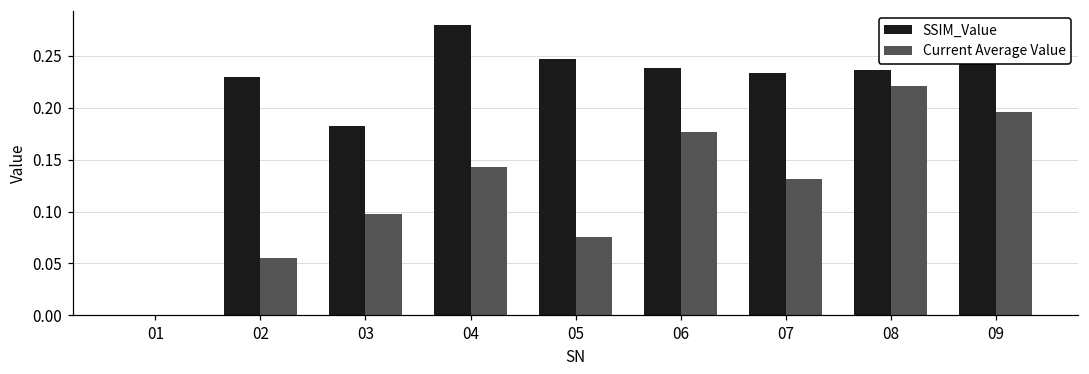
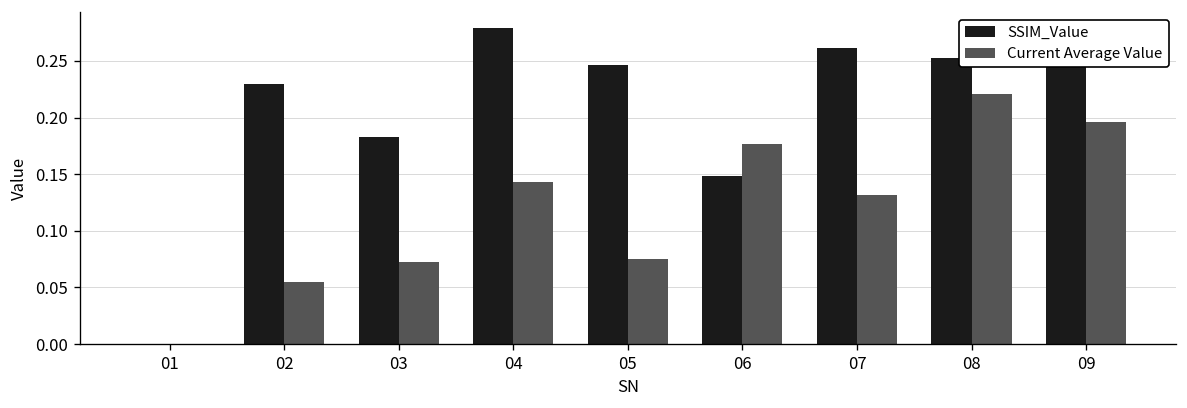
  {
    "SSIM_Value": {
      "02": 0.23,
      "03": 0.18,
      "04": 0.28,
      "05": 0.25,
-     "06": 0.24,
-     "07": 0.23,
-     "08": 0.24
+     "06": 0.15,
+     "07": 0.26,
+     "08": 0.25
    },
    "Current Average Value": {
      "02": 0.06,
-     "03": 0.10,
+     "03": 0.07,
      "04": 0.14,
      "05": 0.08,
      "06": 0.18,
      "07": 0.13,
      "08": 0.22,
      "09": 0.20
    }
  }
